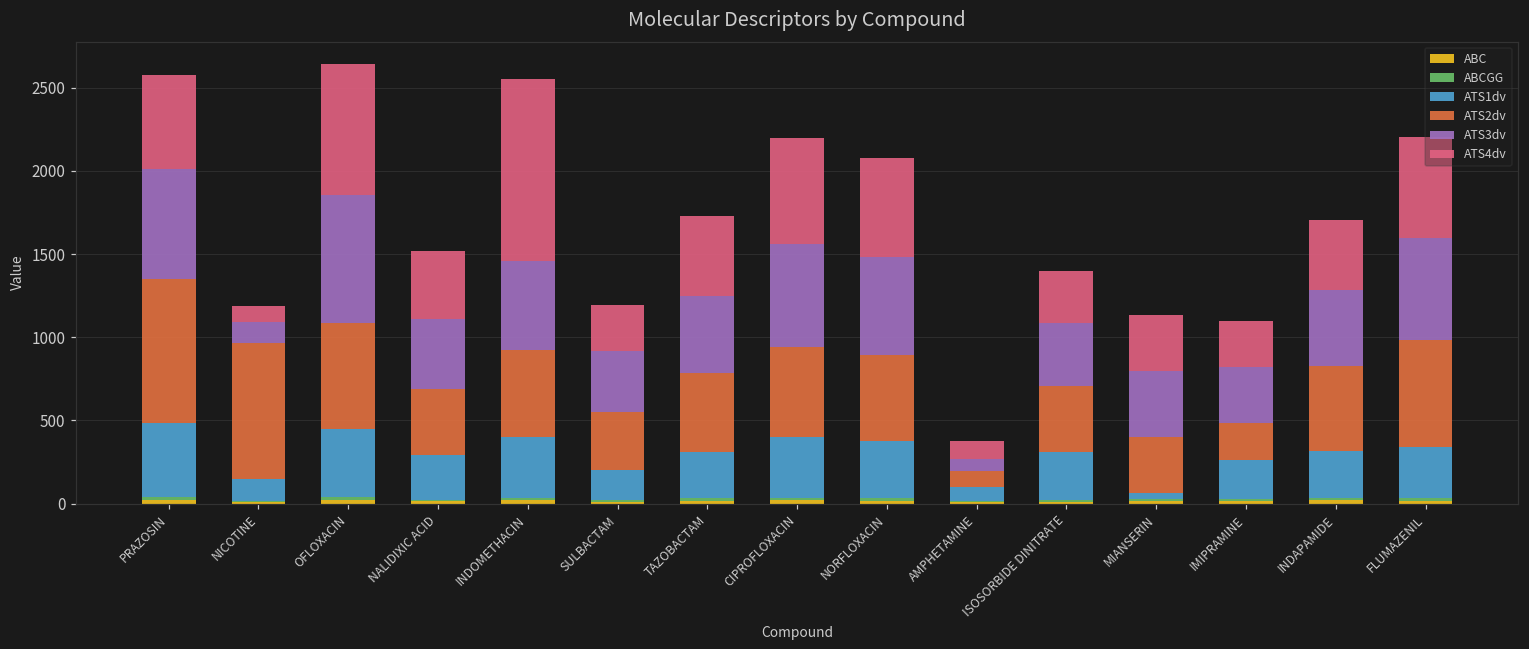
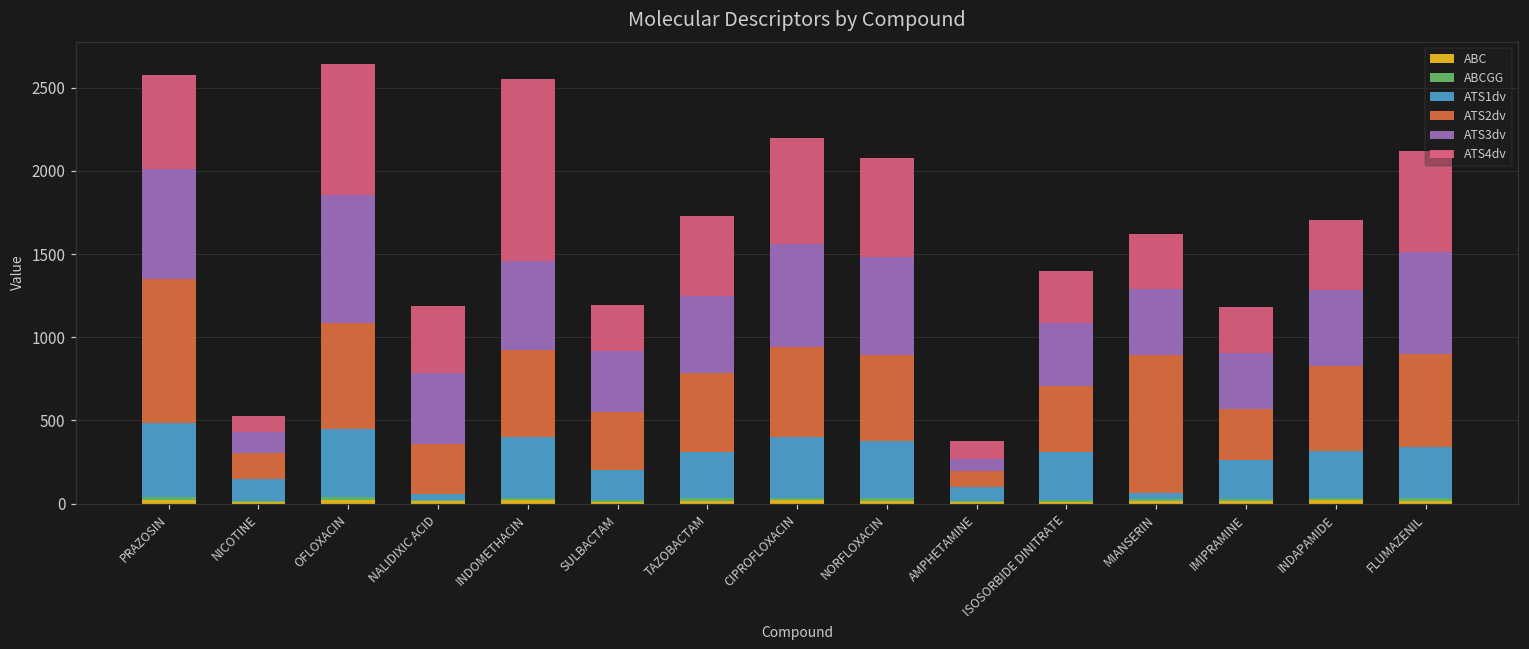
  {
    "ABC": {
      "PRAZOSIN": 20,
      "OFLOXACIN": 20,
      "INDOMETHACIN": 20,
      "CIPROFLOXACIN": 20,
      "NORFLOXACIN": 20,
      "INDAPAMIDE": 20,
      "FLUMAZENIL": 20
    },
    "ABCGG": {
      "PRAZOSIN": 20
    },
    "ATS1dv": {
      "PRAZOSIN": 450,
      "NICOTINE": 130,
      "OFLOXACIN": 410,
-     "NALIDIXIC ACID": 270,
+     "NALIDIXIC ACID": 40,
      "INDOMETHACIN": 370,
      "SULBACTAM": 180,
      "TAZOBACTAM": 280,
      "CIPROFLOXACIN": 370,
      "NORFLOXACIN": 350,
      "AMPHETAMINE": 90,
      "ISOSORBIDE DINITRATE": 290,
      "MIANSERIN": 40,
      "IMIPRAMINE": 230,
      "INDAPAMIDE": 280,
      "FLUMAZENIL": 310
    },
    "ATS2dv": {
      "PRAZOSIN": 860,
-     "NICOTINE": 820,
+     "NICOTINE": 160,
      "OFLOXACIN": 640,
-     "NALIDIXIC ACID": 400,
+     "NALIDIXIC ACID": 300,
      "INDOMETHACIN": 520,
      "SULBACTAM": 350,
      "TAZOBACTAM": 480,
      "CIPROFLOXACIN": 540,
      "NORFLOXACIN": 520,
      "AMPHETAMINE": 100,
      "ISOSORBIDE DINITRATE": 400,
-     "MIANSERIN": 340,
-     "IMIPRAMINE": 220,
+     "MIANSERIN": 830,
+     "IMIPRAMINE": 310,
      "INDAPAMIDE": 510,
-     "FLUMAZENIL": 640
+     "FLUMAZENIL": 560
    },
    "ATS3dv": {
      "PRAZOSIN": 660,
      "NICOTINE": 130,
      "OFLOXACIN": 770,
      "NALIDIXIC ACID": 420,
      "INDOMETHACIN": 530,
      "SULBACTAM": 370,
      "TAZOBACTAM": 460,
      "CIPROFLOXACIN": 620,
      "NORFLOXACIN": 590,
      "AMPHETAMINE": 80,
      "ISOSORBIDE DINITRATE": 380,
      "MIANSERIN": 390,
      "IMIPRAMINE": 340,
      "INDAPAMIDE": 460,
      "FLUMAZENIL": 620
    },
    "ATS4dv": {
      "PRAZOSIN": 570,
      "NICOTINE": 100,
      "OFLOXACIN": 790,
      "NALIDIXIC ACID": 410,
      "INDOMETHACIN": 1090,
      "SULBACTAM": 270,
      "TAZOBACTAM": 480,
      "CIPROFLOXACIN": 640,
      "NORFLOXACIN": 590,
      "AMPHETAMINE": 110,
      "ISOSORBIDE DINITRATE": 310,
      "MIANSERIN": 340,
      "IMIPRAMINE": 280,
      "INDAPAMIDE": 420
    }
  }
